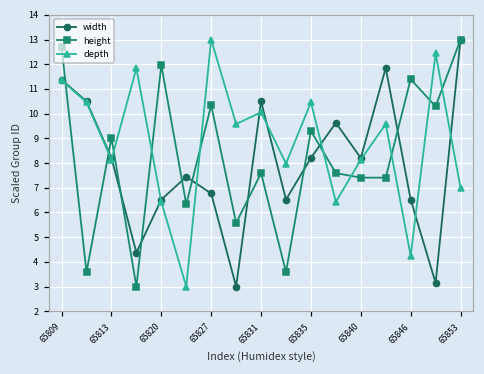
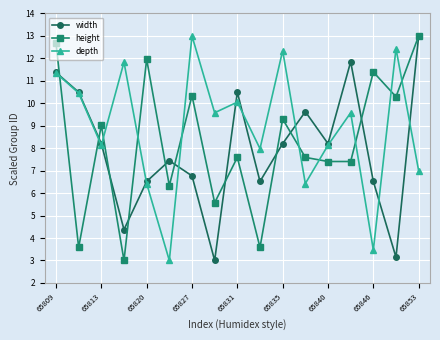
  {
    "depth": {
      "65827": 13.0,
      "65831": 10.1,
-     "65835": 10.5,
-     "65846": 4.2,
+     "65835": 12.3,
+     "65846": 3.5,
      "65853": 7.0
    }
  }
